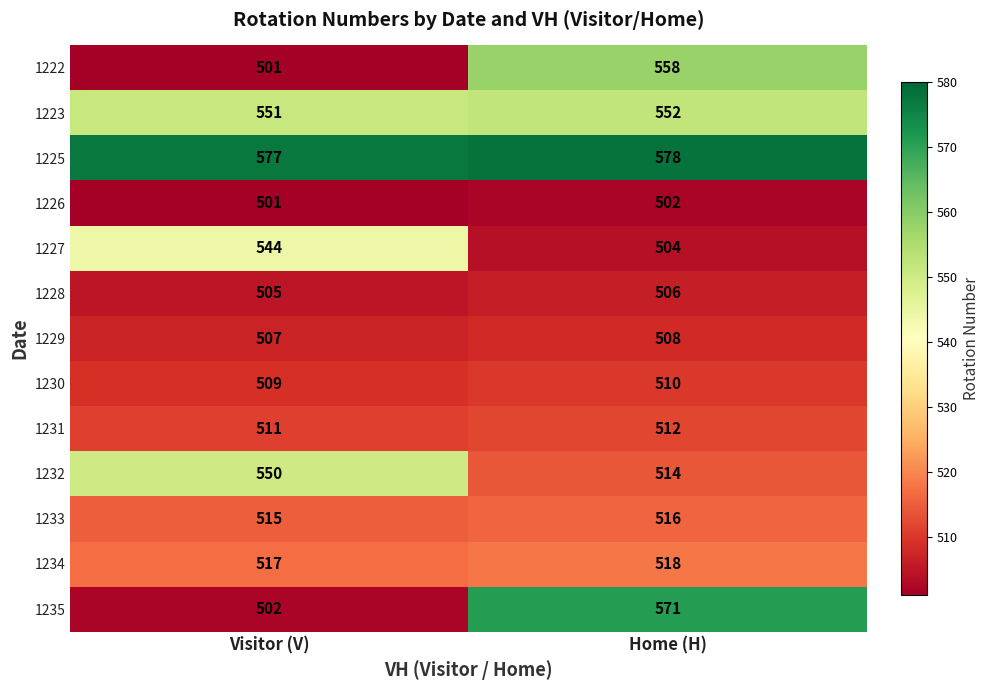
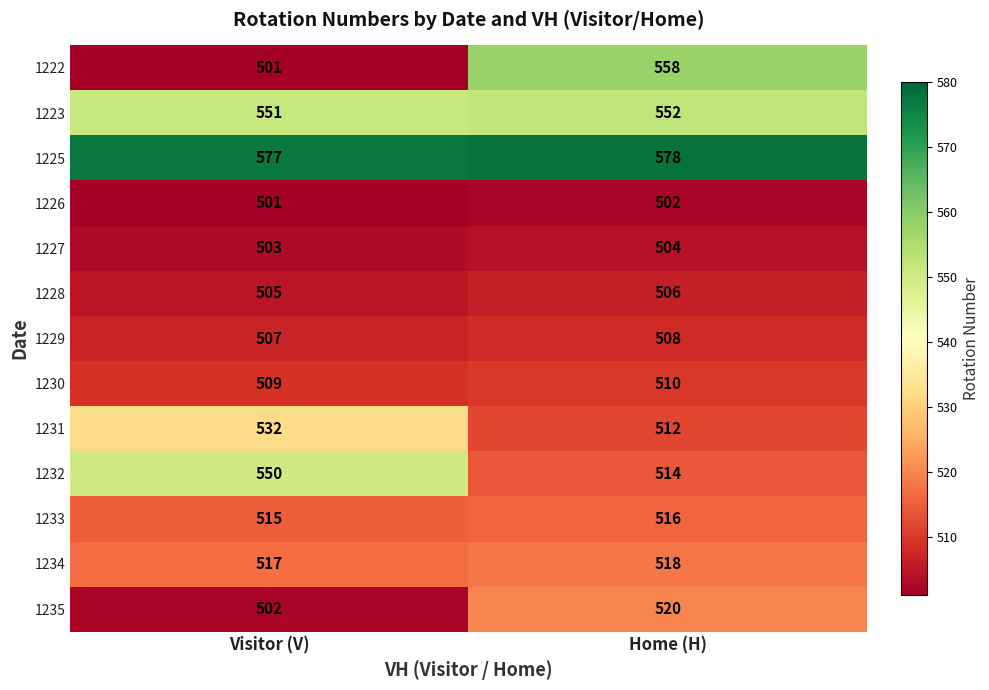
  {
    "1222": {
      "Visitor (V)": 501,
      "Home (H)": 558
    },
    "1223": {
      "Visitor (V)": 551,
      "Home (H)": 552
    },
    "1225": {
      "Visitor (V)": 577,
      "Home (H)": 578
    },
    "1226": {
      "Visitor (V)": 501,
      "Home (H)": 502
    },
    "1227": {
-     "Visitor (V)": 544,
+     "Visitor (V)": 503,
      "Home (H)": 504
    },
    "1228": {
      "Visitor (V)": 505,
      "Home (H)": 506
    },
    "1229": {
      "Visitor (V)": 507,
      "Home (H)": 508
    },
    "1230": {
      "Visitor (V)": 509,
      "Home (H)": 510
    },
    "1231": {
-     "Visitor (V)": 511,
+     "Visitor (V)": 532,
      "Home (H)": 512
    },
    "1232": {
      "Visitor (V)": 550,
      "Home (H)": 514
    },
    "1233": {
      "Visitor (V)": 515,
      "Home (H)": 516
    },
    "1234": {
      "Visitor (V)": 517,
      "Home (H)": 518
    },
    "1235": {
      "Visitor (V)": 502,
-     "Home (H)": 571
+     "Home (H)": 520
    }
  }
